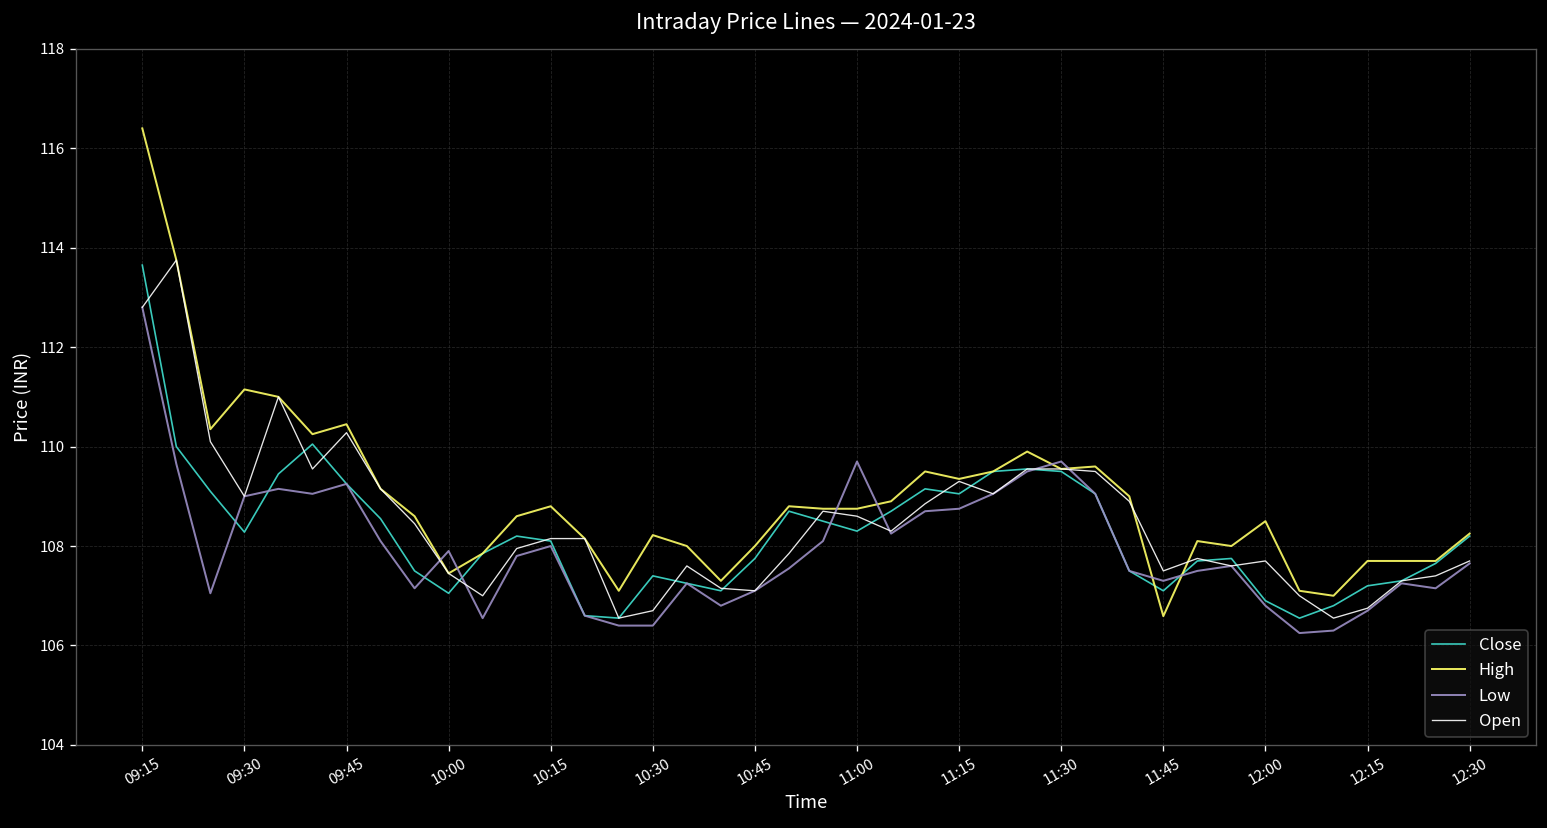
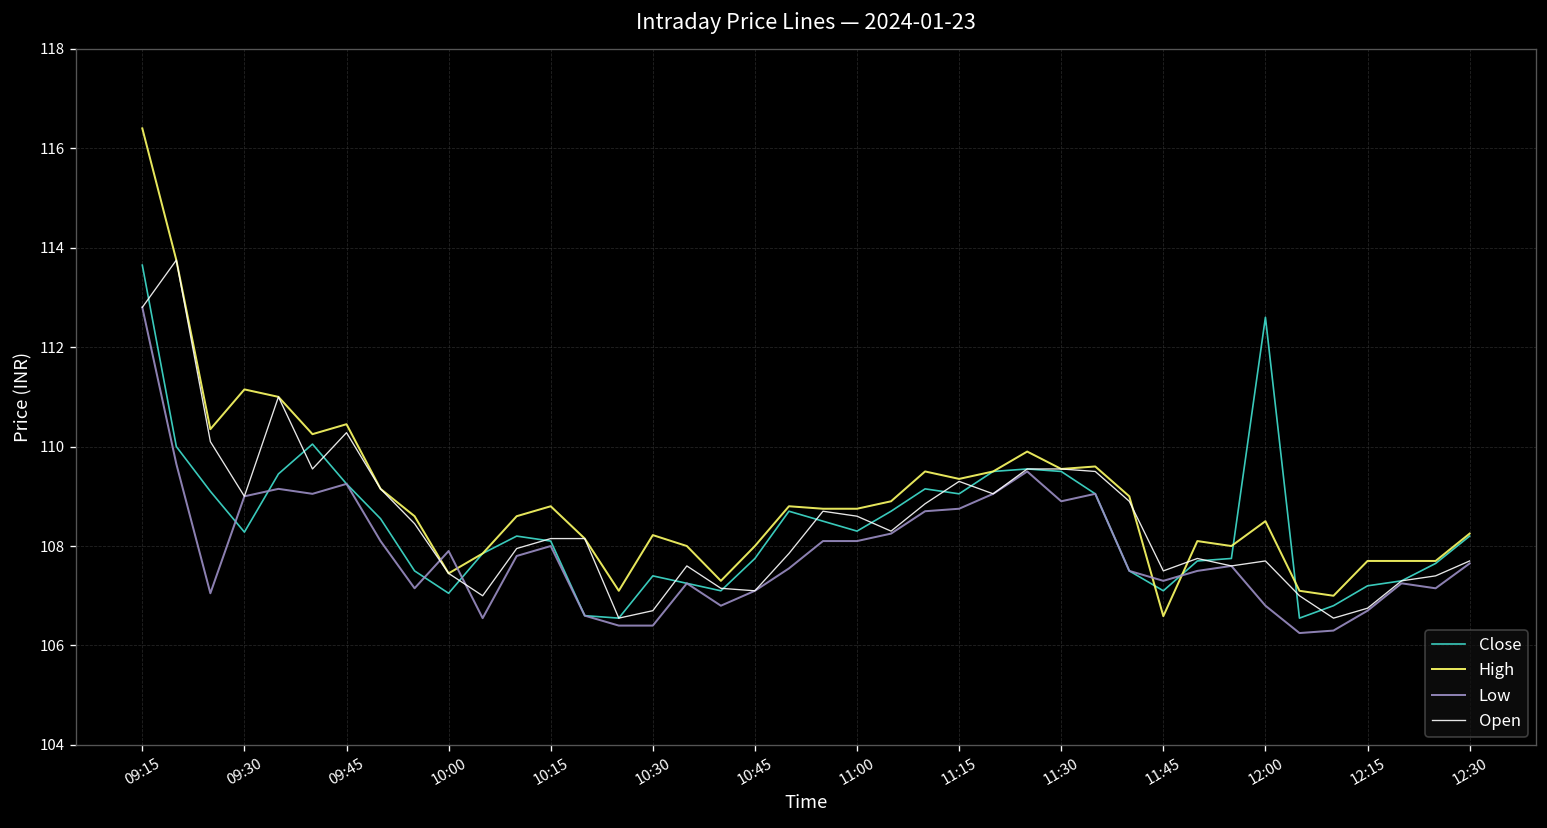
  {
    "Close": {
      "09:15": 113.7,
      "09:30": 108.3,
      "10:00": 107.1,
      "10:30": 107.4,
      "10:45": 107.8,
      "11:00": 108.3,
      "11:15": 109.1,
      "11:45": 107.1,
-     "12:00": 106.9,
+     "12:00": 112.6,
      "12:15": 107.2
    },
    "High": {
      "09:15": 116.4,
      "09:30": 111.2,
      "09:45": 110.5,
      "10:15": 108.8,
      "10:30": 108.2,
      "10:45": 108.0,
      "11:00": 108.8,
      "11:45": 106.6,
      "12:00": 108.5,
      "12:15": 107.7
    },
    "Low": {
      "10:00": 107.9,
      "10:15": 108.0,
      "10:30": 106.4,
-     "11:00": 109.7,
+     "11:00": 108.1,
      "11:15": 108.8,
-     "11:30": 109.7,
+     "11:30": 108.9,
      "11:45": 107.3,
      "12:00": 106.8
    },
    "Open": {
      "09:45": 110.3,
      "10:30": 106.7,
      "11:00": 108.6,
      "11:45": 107.5,
      "12:00": 107.7
    }
  }
